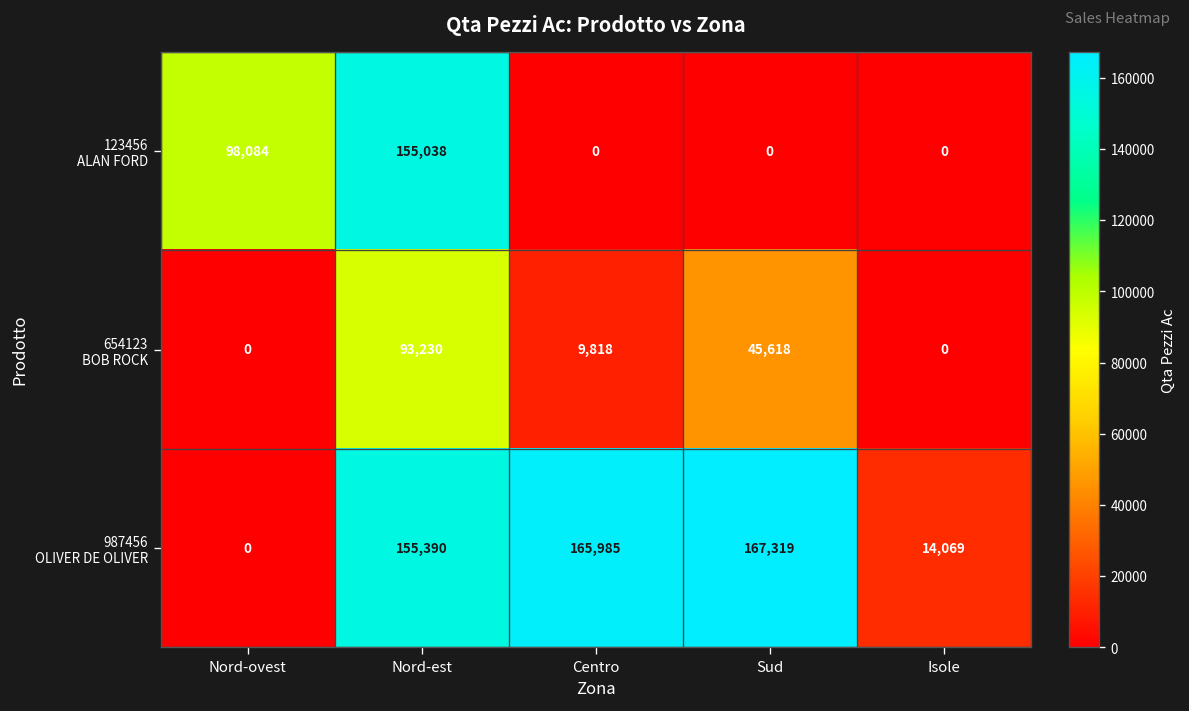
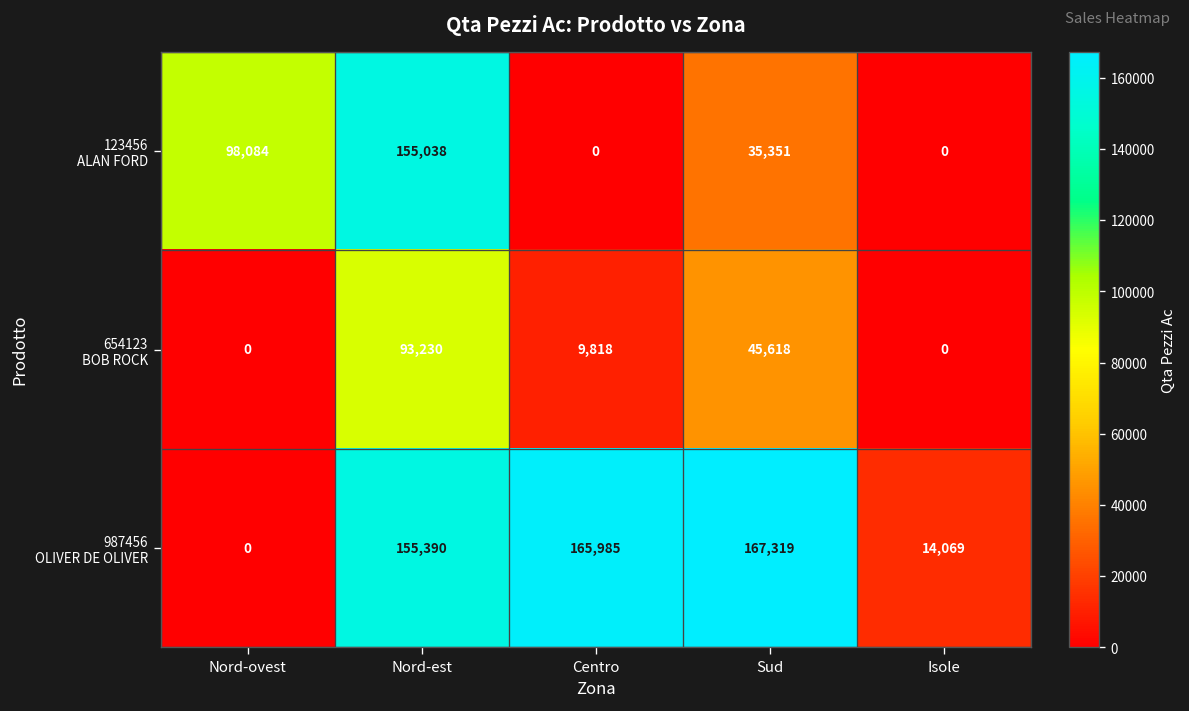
  {
    "123456 ALAN FORD": {
      "Nord-ovest": "98,084",
      "Nord-est": "155,038",
      "Centro": "0",
-     "Sud": "0",
+     "Sud": "35,351",
      "Isole": "0"
    },
    "654123 BOB ROCK": {
      "Nord-ovest": "0",
      "Nord-est": "93,230",
      "Centro": "9,818",
      "Sud": "45,618",
      "Isole": "0"
    },
    "987456 OLIVER DE OLIVER": {
      "Nord-ovest": "0",
      "Nord-est": "155,390",
      "Centro": "165,985",
      "Sud": "167,319",
      "Isole": "14,069"
    }
  }
